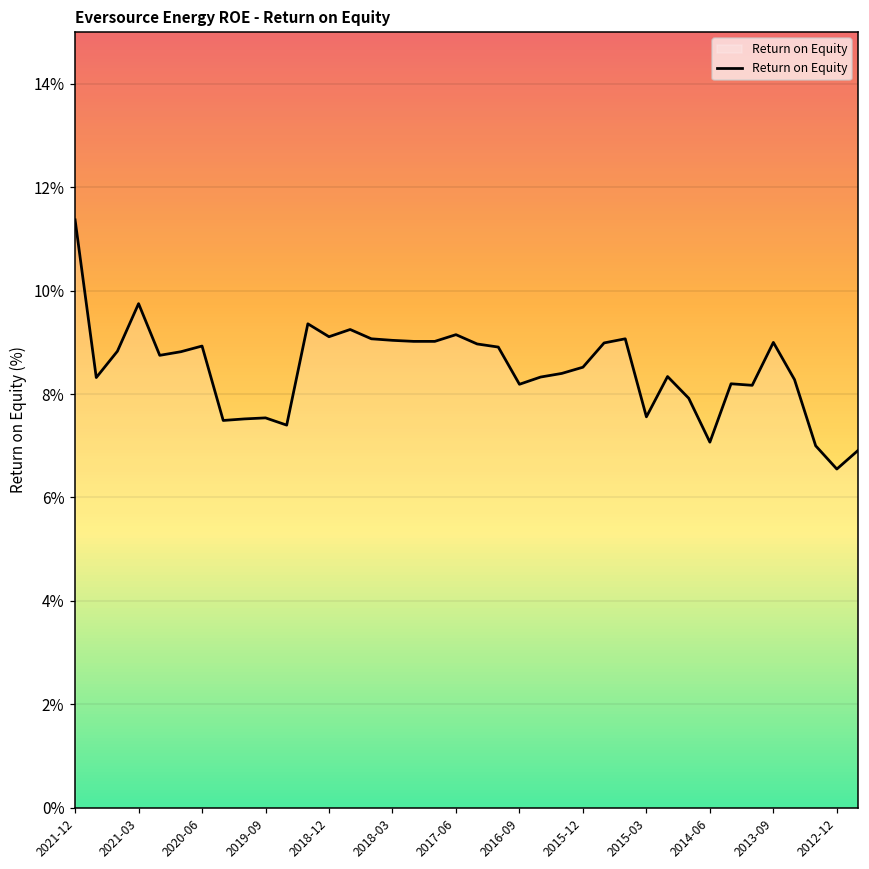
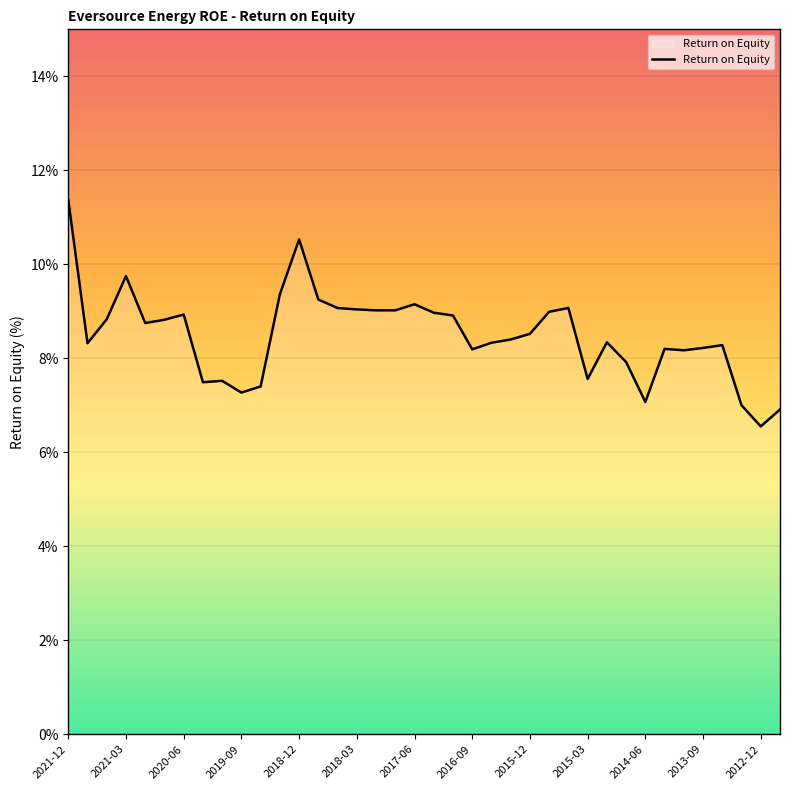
  {
    "2021-12": "11.4%",
    "2021-03": "9.8%",
    "2020-06": "8.9%",
-   "2019-09": "7.5%",
-   "2018-12": "9.1%",
+   "2019-09": "7.3%",
+   "2018-12": "10.5%",
    "2018-03": "9.0%",
    "2017-06": "9.2%",
    "2016-09": "8.2%",
    "2015-12": "8.5%",
    "2015-03": "7.6%",
    "2014-06": "7.1%",
-   "2013-09": "9.0%",
+   "2013-09": "8.2%",
    "2012-12": "6.6%"
  }
